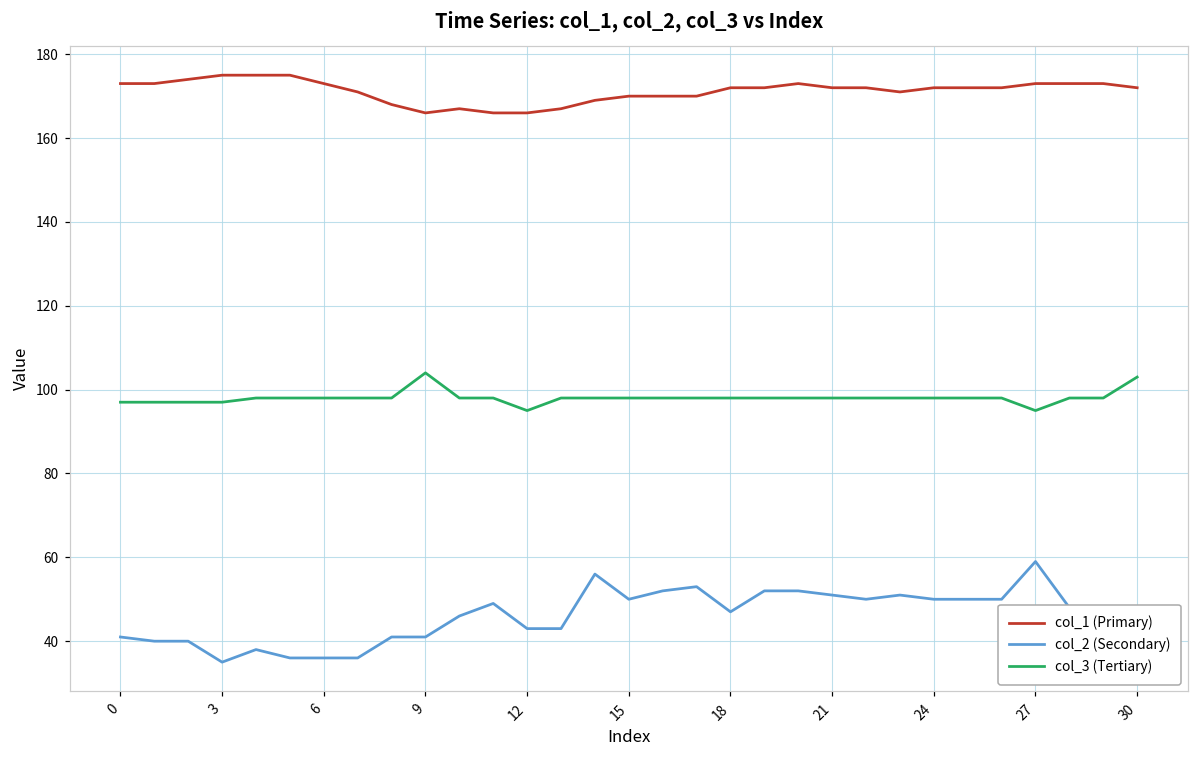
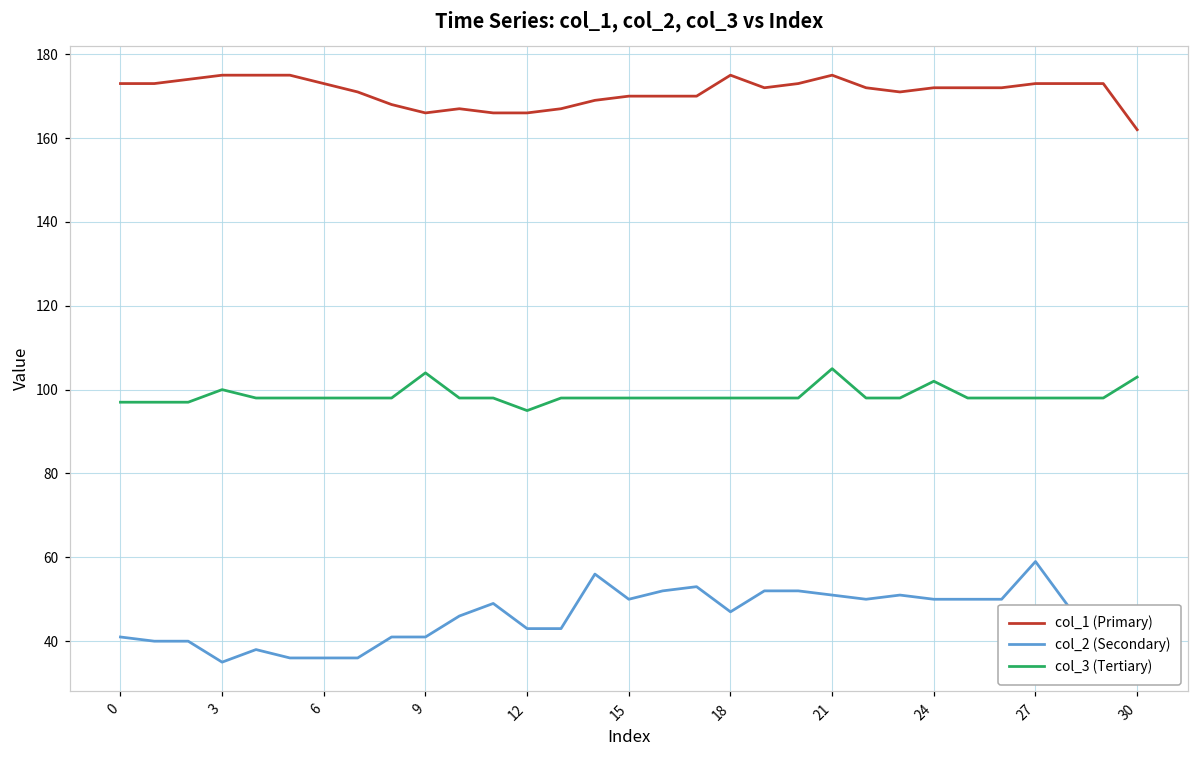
  {
    "col_1 (Primary)": {
      "0": 173,
      "3": 175,
      "6": 173,
      "9": 166,
      "12": 166,
      "15": 170,
-     "18": 172,
-     "21": 172,
+     "18": 175,
+     "21": 175,
      "24": 172,
      "27": 173,
-     "30": 172
+     "30": 162
    },
    "col_2 (Secondary)": {
      "0": 41,
      "3": 35,
      "6": 36,
      "9": 41,
      "12": 43,
      "15": 50,
      "18": 47,
      "21": 51,
      "24": 50,
      "27": 59
    },
    "col_3 (Tertiary)": {
      "0": 97,
-     "3": 97,
+     "3": 100,
      "6": 98,
      "9": 104,
      "12": 95,
      "15": 98,
      "18": 98,
-     "21": 98,
-     "24": 98,
-     "27": 95,
+     "21": 105,
+     "24": 102,
+     "27": 98,
      "30": 103
    }
  }
